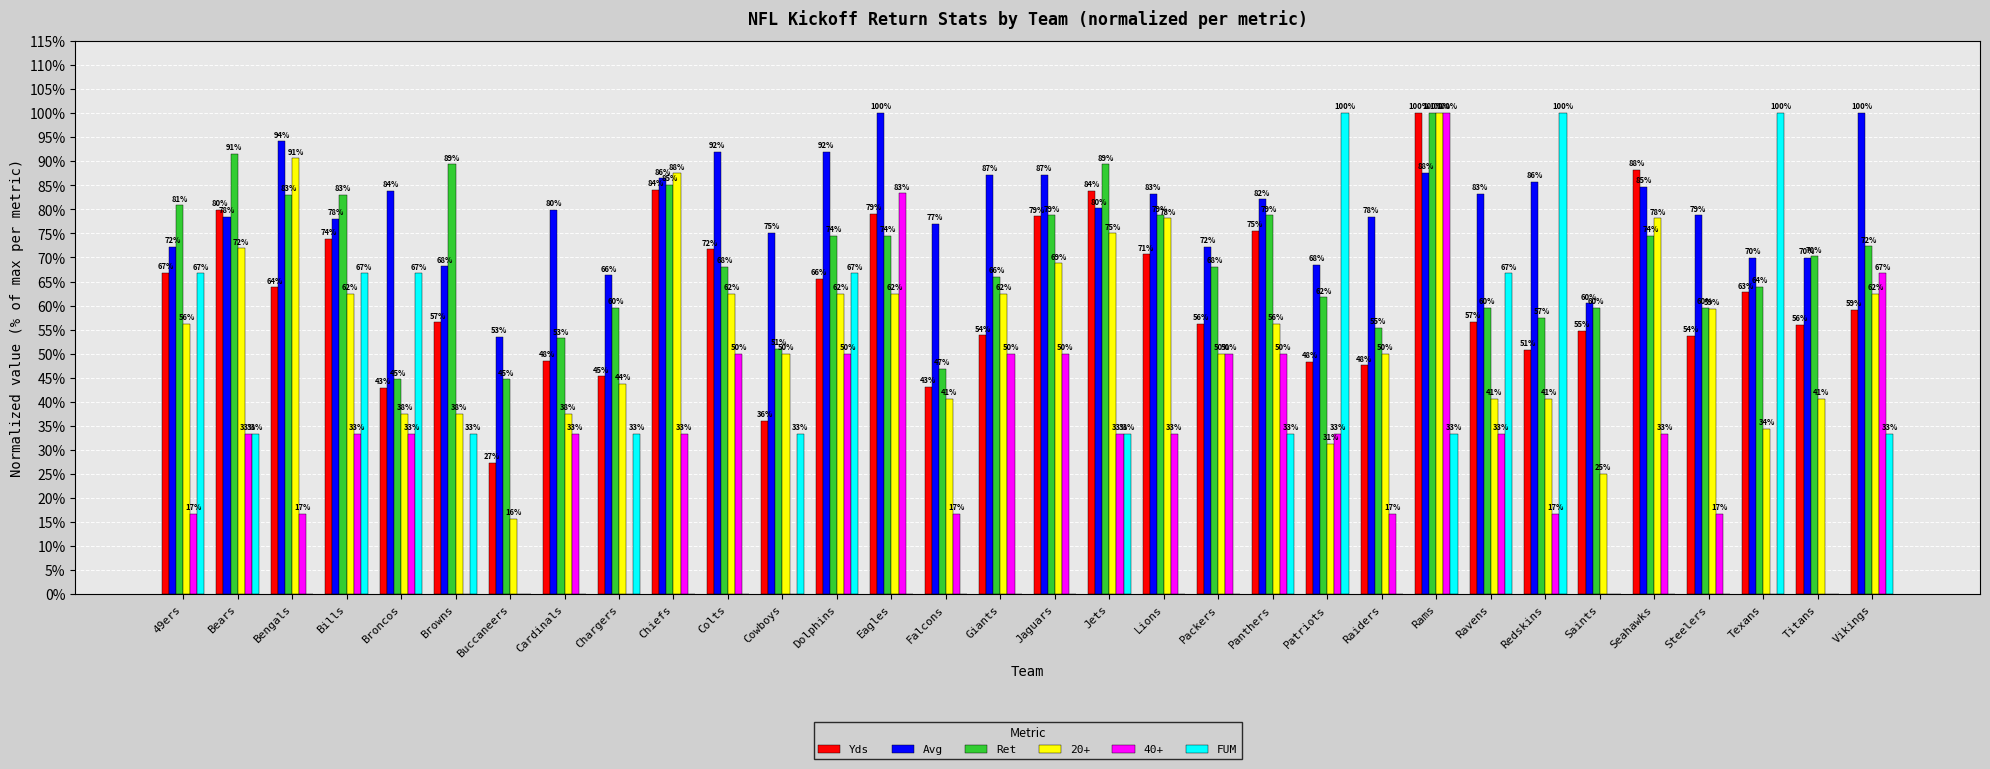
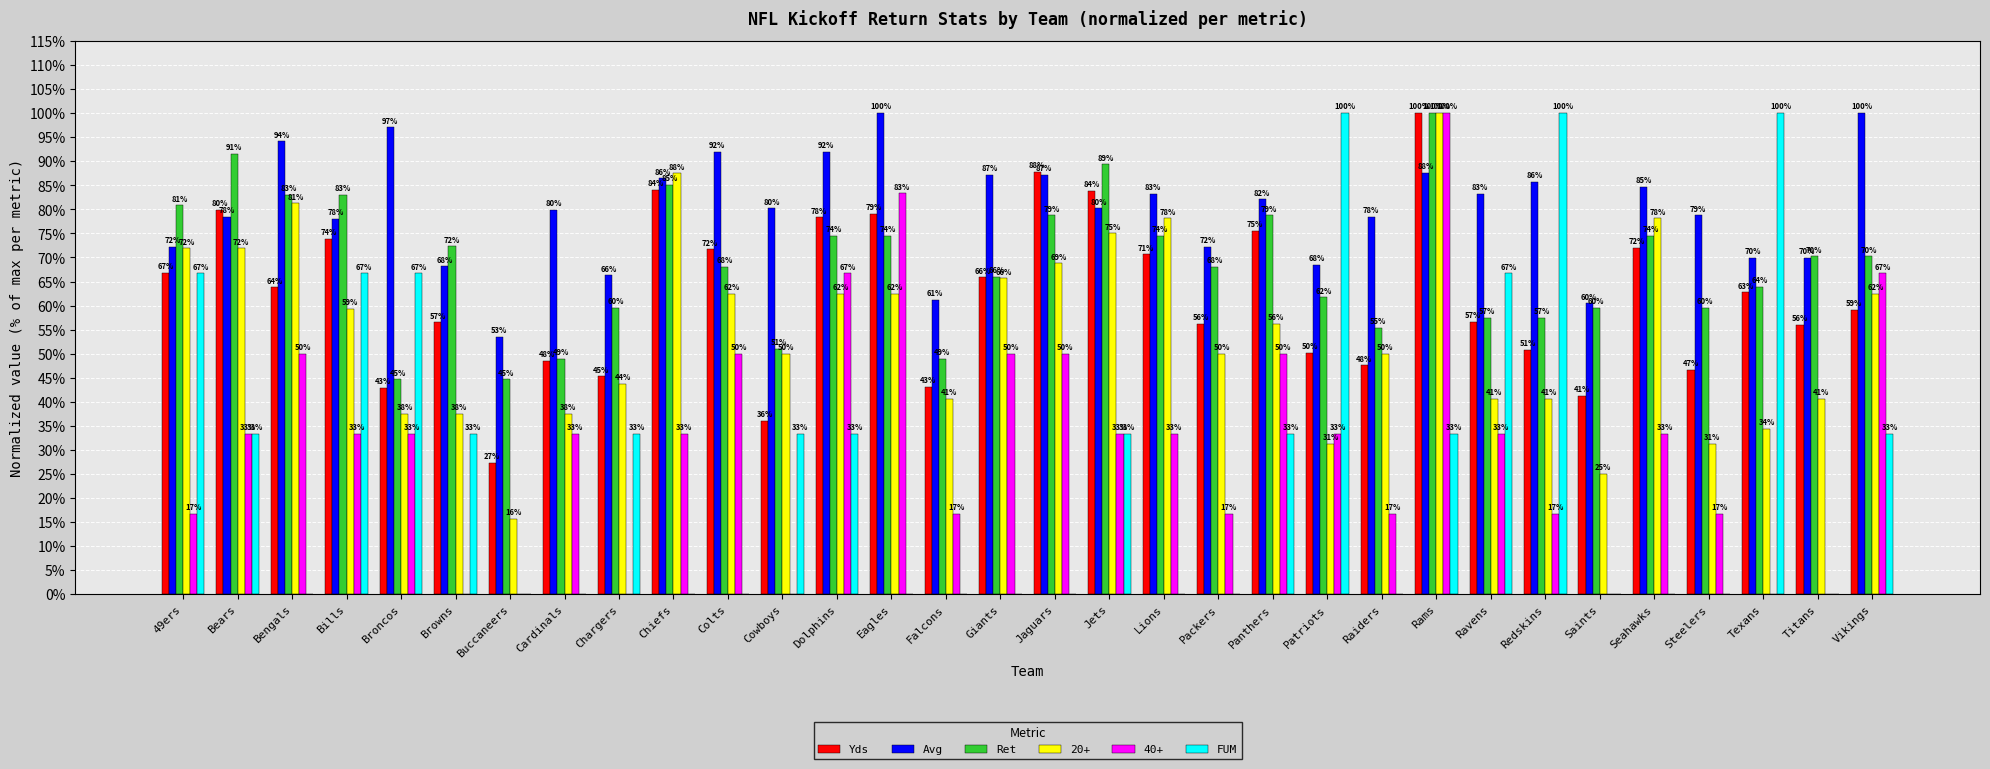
  {
    "Yds": {
      "49ers": "67%",
      "Bears": "80%",
      "Bengals": "64%",
      "Bills": "74%",
      "Broncos": "43%",
      "Browns": "57%",
      "Buccaneers": "27%",
      "Cardinals": "48%",
      "Chargers": "45%",
      "Chiefs": "84%",
      "Colts": "72%",
      "Cowboys": "36%",
-     "Dolphins": "66%",
+     "Dolphins": "78%",
      "Eagles": "79%",
      "Falcons": "43%",
-     "Giants": "54%",
-     "Jaguars": "79%",
+     "Giants": "66%",
+     "Jaguars": "88%",
      "Jets": "84%",
      "Lions": "71%",
      "Packers": "56%",
      "Panthers": "75%",
-     "Patriots": "48%",
+     "Patriots": "50%",
      "Raiders": "48%",
      "Ravens": "57%",
      "Redskins": "51%",
-     "Saints": "55%",
-     "Seahawks": "88%",
-     "Steelers": "54%",
+     "Saints": "41%",
+     "Seahawks": "72%",
+     "Steelers": "47%",
      "Texans": "63%",
      "Titans": "56%",
      "Vikings": "59%"
    },
    "Avg": {
      "49ers": "72%",
      "Bears": "78%",
      "Bengals": "94%",
      "Bills": "78%",
-     "Broncos": "84%",
+     "Broncos": "97%",
      "Browns": "68%",
      "Buccaneers": "53%",
      "Cardinals": "80%",
      "Chargers": "66%",
      "Colts": "92%",
-     "Cowboys": "75%",
+     "Cowboys": "80%",
      "Dolphins": "92%",
      "Eagles": "100%",
-     "Falcons": "77%",
+     "Falcons": "61%",
      "Giants": "87%",
      "Jets": "80%",
      "Lions": "83%",
      "Packers": "72%",
      "Panthers": "82%",
      "Patriots": "68%",
      "Raiders": "78%",
      "Rams": "88%",
      "Ravens": "83%",
      "Redskins": "86%",
      "Seahawks": "85%",
      "Steelers": "79%",
      "Texans": "70%",
      "Vikings": "100%"
    },
    "Ret": {
      "49ers": "81%",
      "Bears": "91%",
      "Bengals": "83%",
      "Bills": "83%",
      "Broncos": "45%",
-     "Browns": "89%",
+     "Browns": "72%",
      "Buccaneers": "45%",
-     "Cardinals": "53%",
+     "Cardinals": "49%",
      "Chargers": "60%",
      "Colts": "68%",
      "Dolphins": "74%",
      "Eagles": "74%",
-     "Falcons": "47%",
+     "Falcons": "49%",
      "Jaguars": "79%",
      "Jets": "89%",
-     "Lions": "79%",
+     "Lions": "74%",
      "Packers": "68%",
      "Panthers": "79%",
      "Patriots": "62%",
      "Raiders": "55%",
-     "Ravens": "60%",
+     "Ravens": "57%",
      "Redskins": "57%",
      "Seahawks": "74%",
      "Steelers": "60%",
      "Texans": "64%",
-     "Vikings": "72%"
+     "Vikings": "70%"
    },
    "20+": {
-     "49ers": "56%",
+     "49ers": "72%",
      "Bears": "72%",
-     "Bengals": "91%",
-     "Bills": "62%",
+     "Bengals": "81%",
+     "Bills": "59%",
      "Broncos": "38%",
      "Browns": "38%",
      "Buccaneers": "16%",
      "Cardinals": "38%",
      "Chargers": "44%",
      "Chiefs": "88%",
      "Colts": "62%",
      "Dolphins": "62%",
      "Eagles": "62%",
      "Falcons": "41%",
-     "Giants": "62%",
+     "Giants": "66%",
      "Jaguars": "69%",
      "Jets": "75%",
      "Lions": "78%",
      "Packers": "50%",
      "Panthers": "56%",
      "Patriots": "31%",
      "Raiders": "50%",
      "Ravens": "41%",
      "Redskins": "41%",
      "Saints": "25%",
      "Seahawks": "78%",
-     "Steelers": "59%",
+     "Steelers": "31%",
      "Texans": "34%",
      "Titans": "41%",
      "Vikings": "62%"
    },
    "40+": {
      "49ers": "17%",
-     "Bengals": "17%",
+     "Bengals": "50%",
      "Bills": "33%",
      "Broncos": "33%",
      "Cardinals": "33%",
      "Chiefs": "33%",
      "Colts": "50%",
-     "Dolphins": "50%",
+     "Dolphins": "67%",
      "Eagles": "83%",
      "Falcons": "17%",
      "Giants": "50%",
      "Jaguars": "50%",
      "Lions": "33%",
-     "Packers": "50%",
+     "Packers": "17%",
      "Panthers": "50%",
      "Patriots": "33%",
      "Raiders": "17%",
      "Ravens": "33%",
      "Redskins": "17%",
      "Seahawks": "33%",
      "Steelers": "17%",
      "Vikings": "67%"
    },
    "FUM": {
      "49ers": "67%",
      "Bills": "67%",
      "Broncos": "67%",
      "Browns": "33%",
      "Chargers": "33%",
      "Cowboys": "33%",
-     "Dolphins": "67%",
+     "Dolphins": "33%",
      "Panthers": "33%",
      "Patriots": "100%",
      "Rams": "33%",
      "Ravens": "67%",
      "Redskins": "100%",
      "Texans": "100%",
      "Vikings": "33%"
    }
  }
